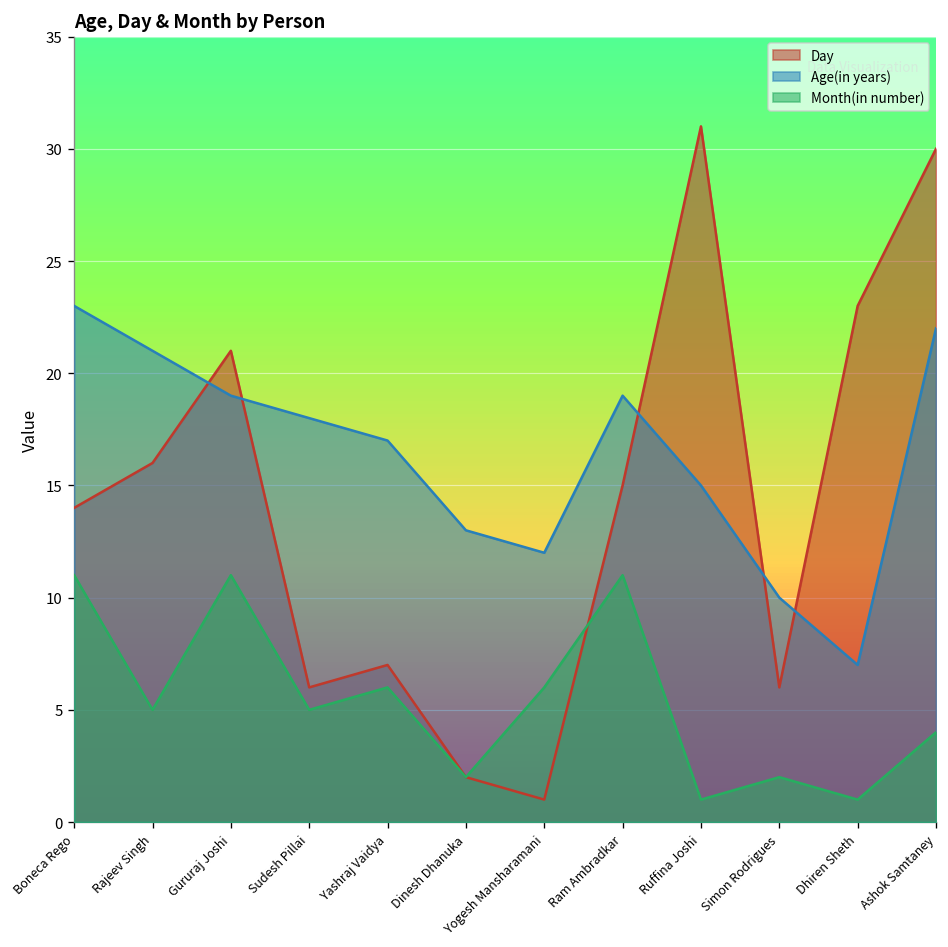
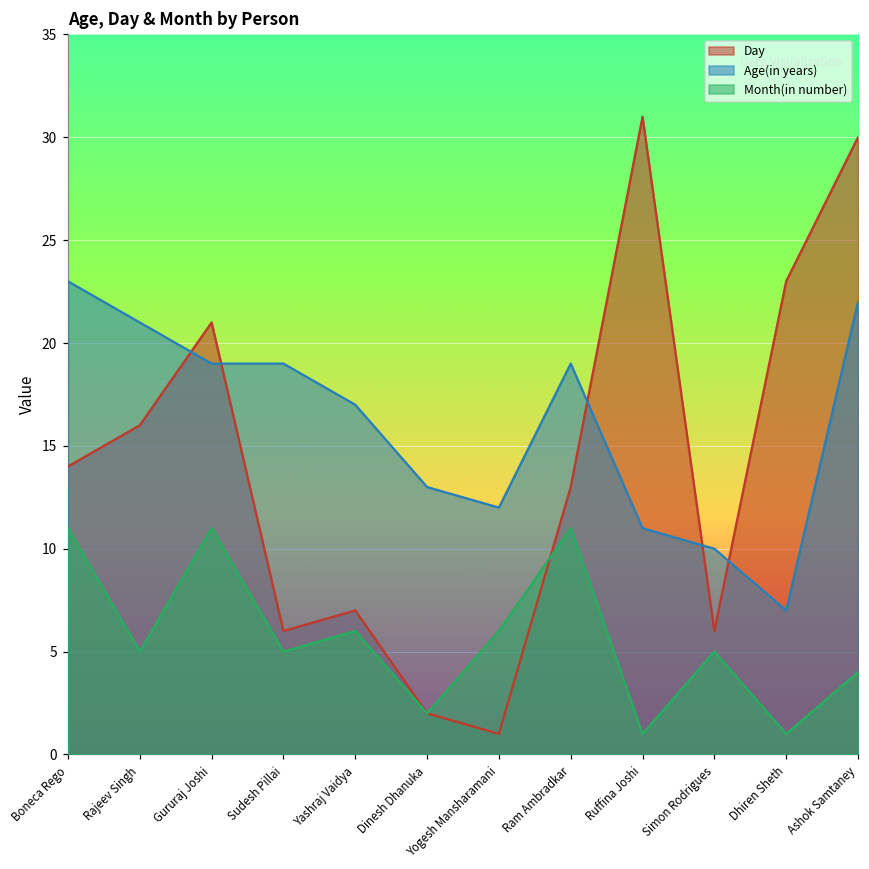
  {
    "Day": {
      "Boneca Rego": 14,
      "Rajeev Singh": 16,
      "Gururaj Joshi": 21,
      "Sudesh Pillai": 6,
      "Yashraj Vaidya": 7,
      "Yogesh Mansharamani": 1,
-     "Ram Ambradkar": 15,
+     "Ram Ambradkar": 13,
      "Ruffina Joshi": 31,
      "Simon Rodrigues": 6,
      "Dhiren Sheth": 23,
      "Ashok Samtaney": 30
    },
    "Age(in years)": {
      "Boneca Rego": 23,
      "Rajeev Singh": 21,
      "Gururaj Joshi": 19,
-     "Sudesh Pillai": 18,
+     "Sudesh Pillai": 19,
      "Yashraj Vaidya": 17,
      "Dinesh Dhanuka": 13,
      "Yogesh Mansharamani": 12,
      "Ram Ambradkar": 19,
-     "Ruffina Joshi": 15,
+     "Ruffina Joshi": 11,
      "Simon Rodrigues": 10,
      "Dhiren Sheth": 7,
      "Ashok Samtaney": 22
    },
    "Month(in number)": {
      "Boneca Rego": 11,
      "Rajeev Singh": 5,
      "Gururaj Joshi": 11,
      "Sudesh Pillai": 5,
      "Yashraj Vaidya": 6,
      "Yogesh Mansharamani": 6,
      "Ram Ambradkar": 11,
      "Ruffina Joshi": 1,
-     "Simon Rodrigues": 2,
+     "Simon Rodrigues": 5,
      "Dhiren Sheth": 1,
      "Ashok Samtaney": 4
    }
  }
